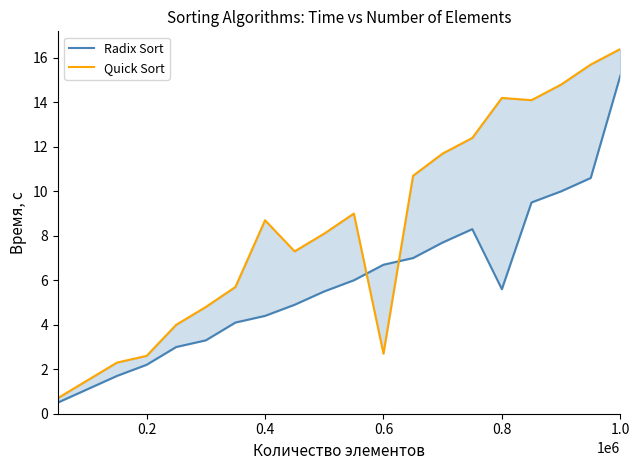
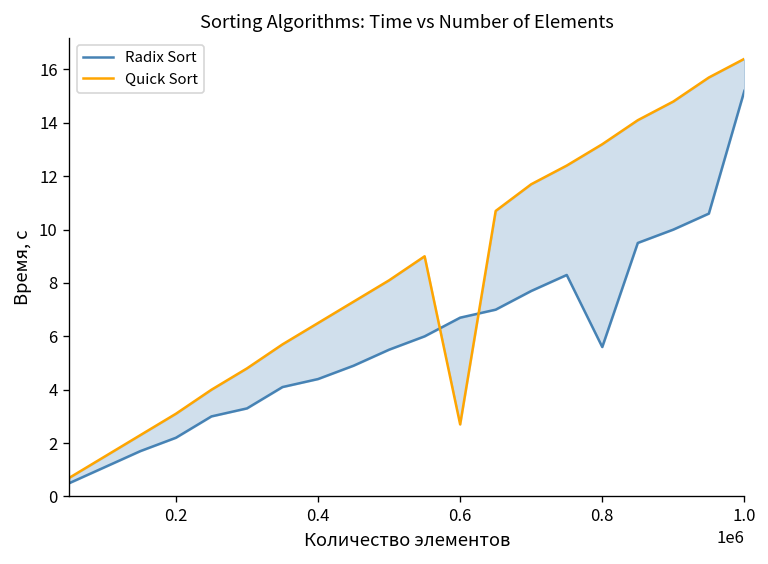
  {
    "Quick Sort": {
-     "0.2": 2.6,
-     "0.4": 8.7,
+     "0.2": 3.1,
+     "0.4": 6.5,
      "0.6": 2.7,
-     "0.8": 14.2
+     "0.8": 13.2
    }
  }
